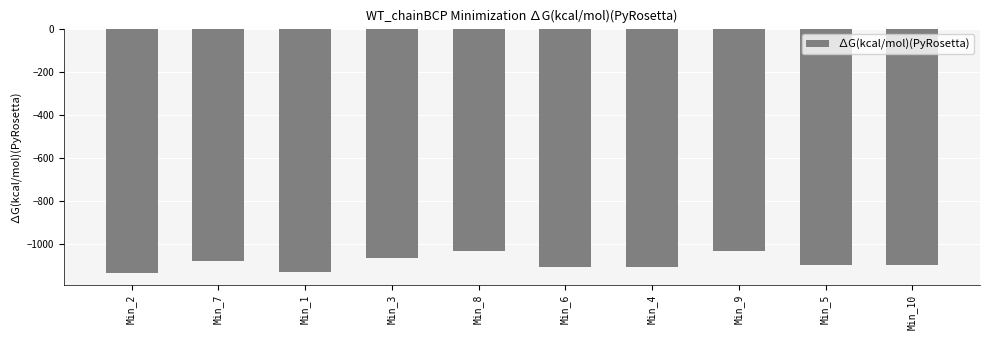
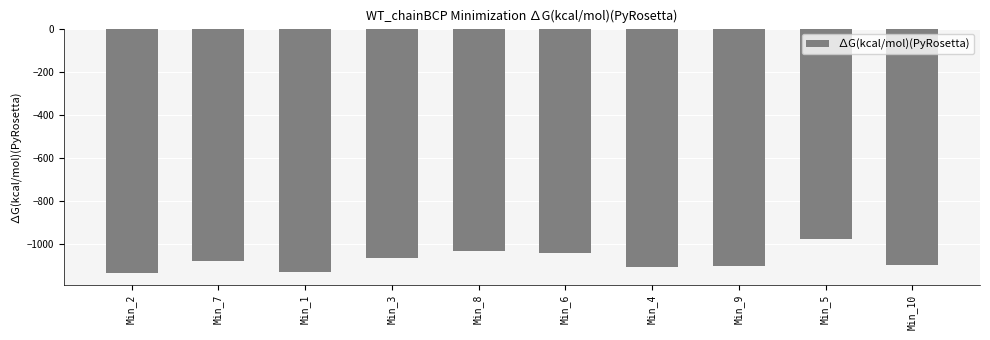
  {
    "Min_2": -1130,
    "Min_7": -1080,
    "Min_1": -1130,
    "Min_3": -1070,
    "Min_8": -1030,
-   "Min_6": -1110,
+   "Min_6": -1040,
    "Min_4": -1100,
-   "Min_9": -1030,
-   "Min_5": -1100,
+   "Min_9": -1100,
+   "Min_5": -980,
    "Min_10": -1100
  }
